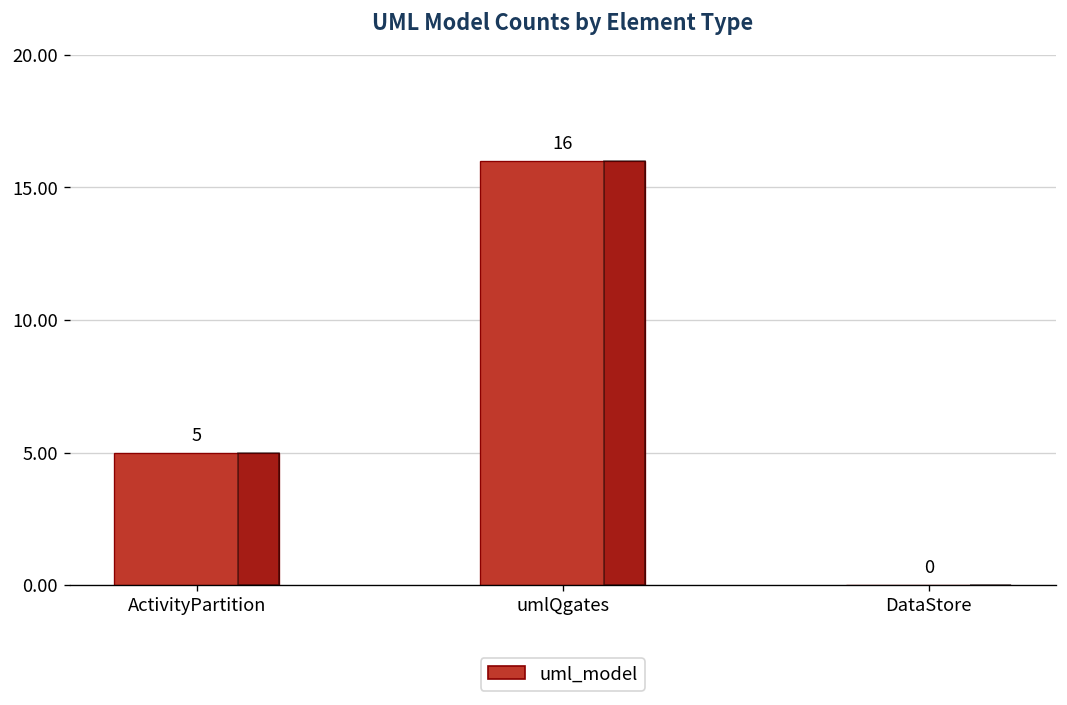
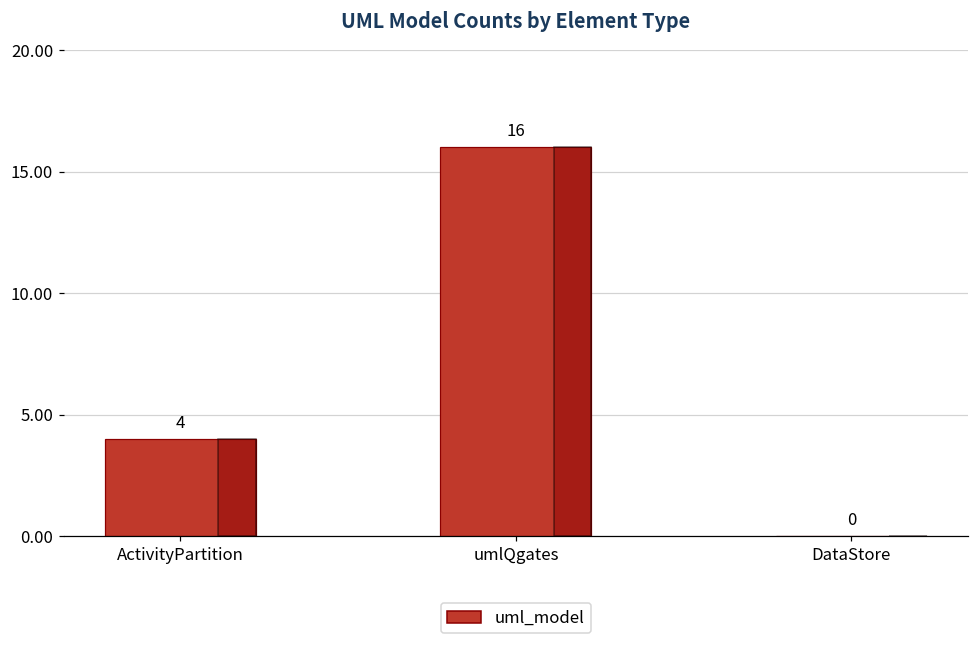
  {
-   "ActivityPartition": 5,
+   "ActivityPartition": 4,
    "umlQgates": 16,
    "DataStore": 0
  }
